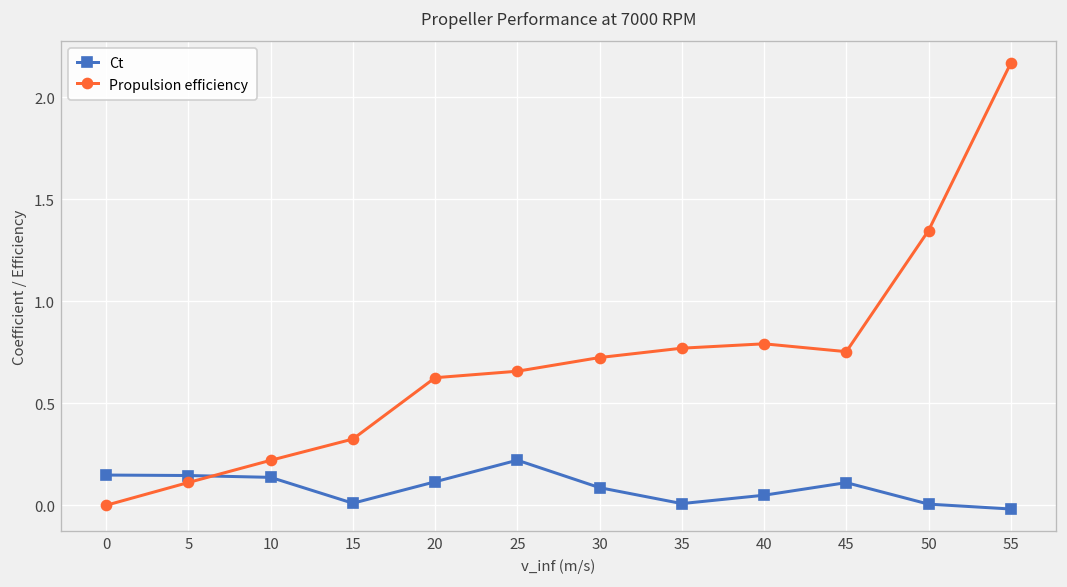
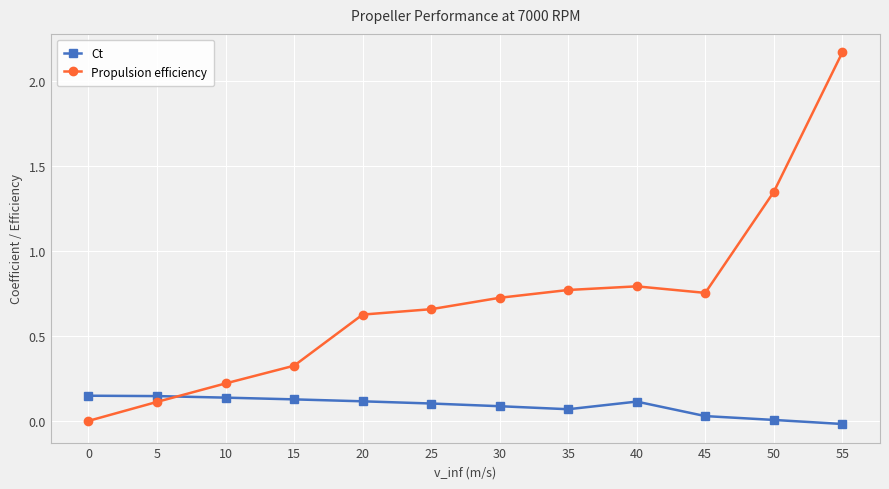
  {
    "Ct": {
      "0": 0.15,
      "5": 0.15,
      "10": 0.14,
-     "15": 0.01,
+     "15": 0.13,
      "20": 0.12,
-     "25": 0.22,
+     "25": 0.10,
      "30": 0.09,
-     "35": 0.01,
-     "40": 0.05,
-     "45": 0.11,
+     "35": 0.07,
+     "40": 0.11,
+     "45": 0.03,
      "50": 0.01,
      "55": -0.02
    },
    "Propulsion efficiency": {
      "0": 0.00,
      "5": 0.11,
      "10": 0.22,
      "15": 0.32,
      "20": 0.63,
      "25": 0.66,
      "30": 0.72,
      "35": 0.77,
      "40": 0.79,
      "45": 0.75,
      "50": 1.35,
      "55": 2.17
    }
  }
